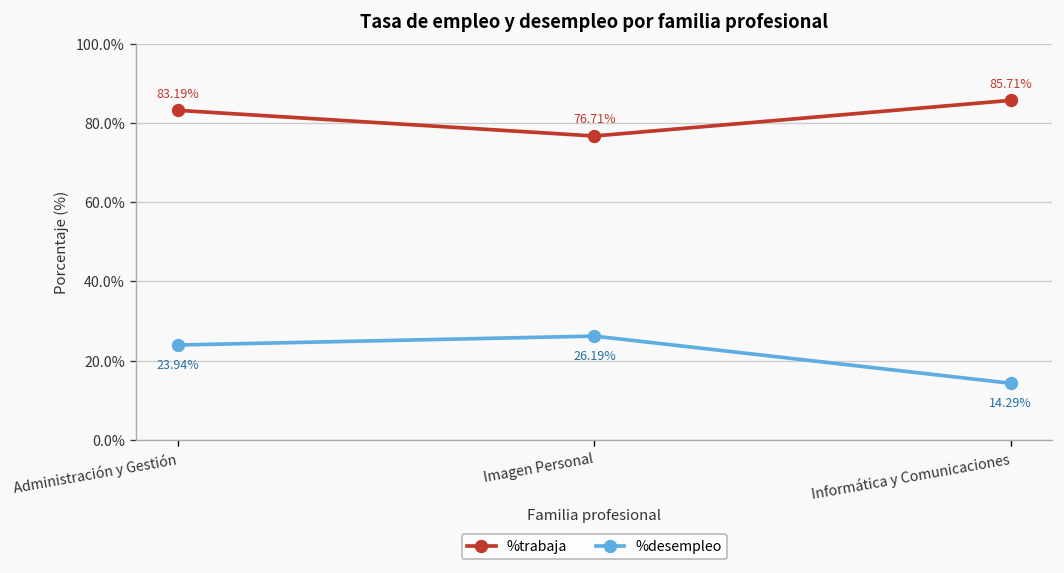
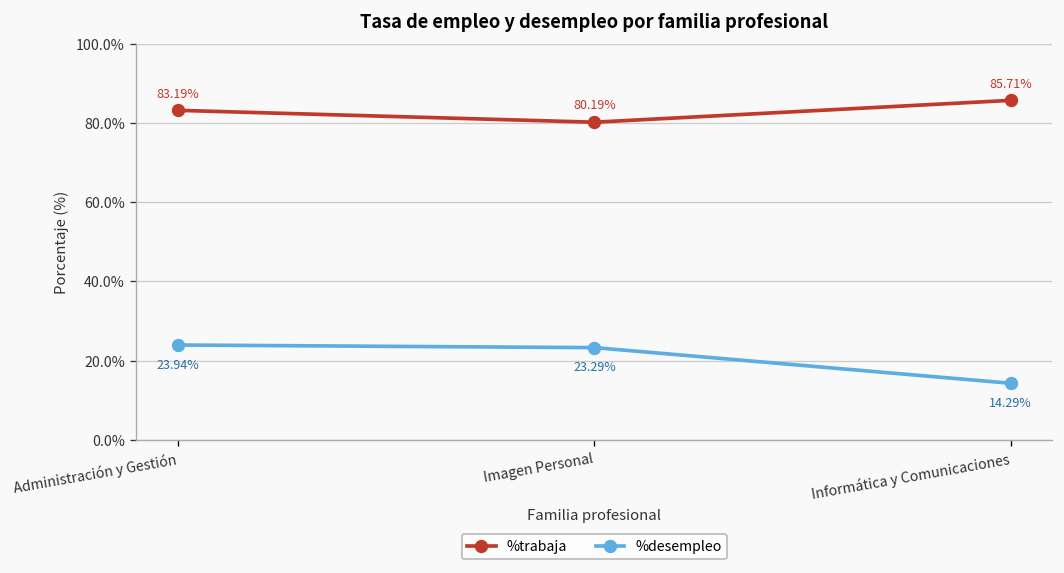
  {
    "%trabaja": {
      "Administración y Gestión": "83.19%",
-     "Imagen Personal": "76.71%",
+     "Imagen Personal": "80.19%",
      "Informática y Comunicaciones": "85.71%"
    },
    "%desempleo": {
      "Administración y Gestión": "23.94%",
-     "Imagen Personal": "26.19%",
+     "Imagen Personal": "23.29%",
      "Informática y Comunicaciones": "14.29%"
    }
  }
